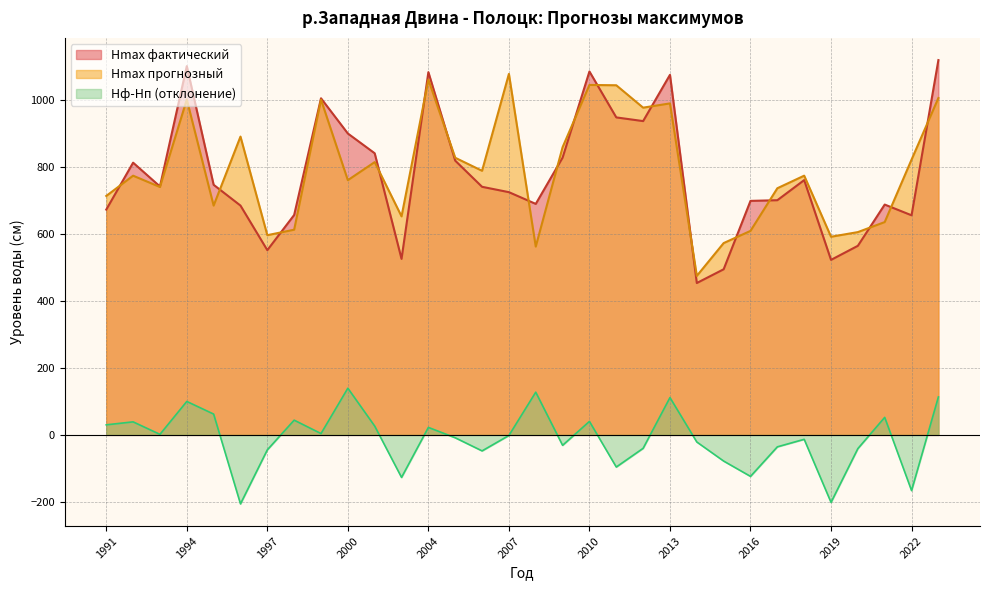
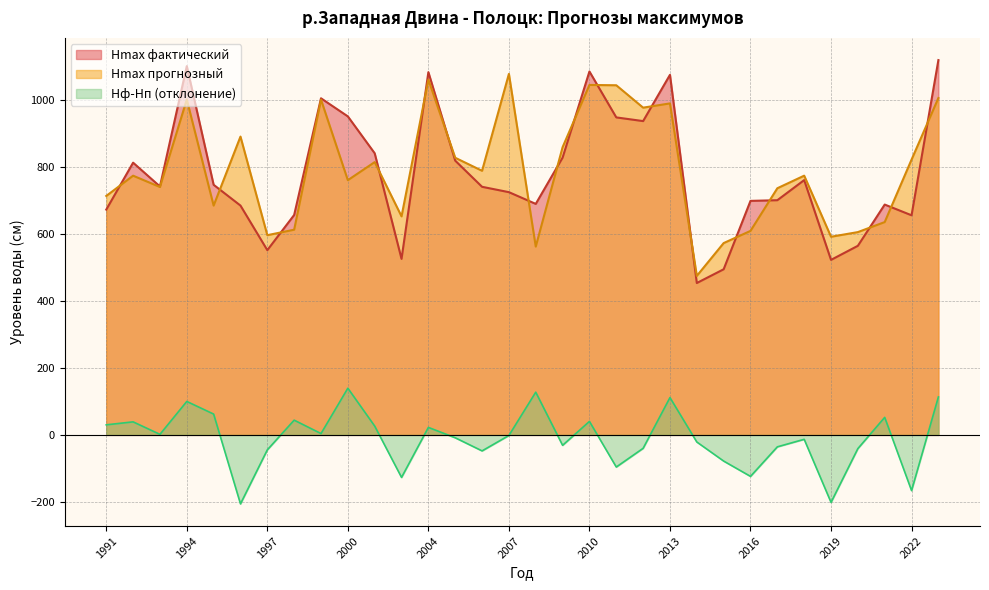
  {
    "Hmax фактический": {
      "1991": 670,
      "1997": 550,
-     "2000": 900,
+     "2000": 950,
      "2004": 1080,
      "2007": 720,
      "2010": 1080,
      "2013": 1070,
      "2016": 700,
      "2019": 520,
      "2022": 660
    },
    "Hmax прогнозный": {
      "1991": 710,
      "1997": 600,
      "2000": 760,
      "2004": 1060,
      "2007": 1080,
      "2010": 1040,
      "2013": 990,
      "2016": 610,
      "2019": 590,
      "2022": 820
    }
  }
